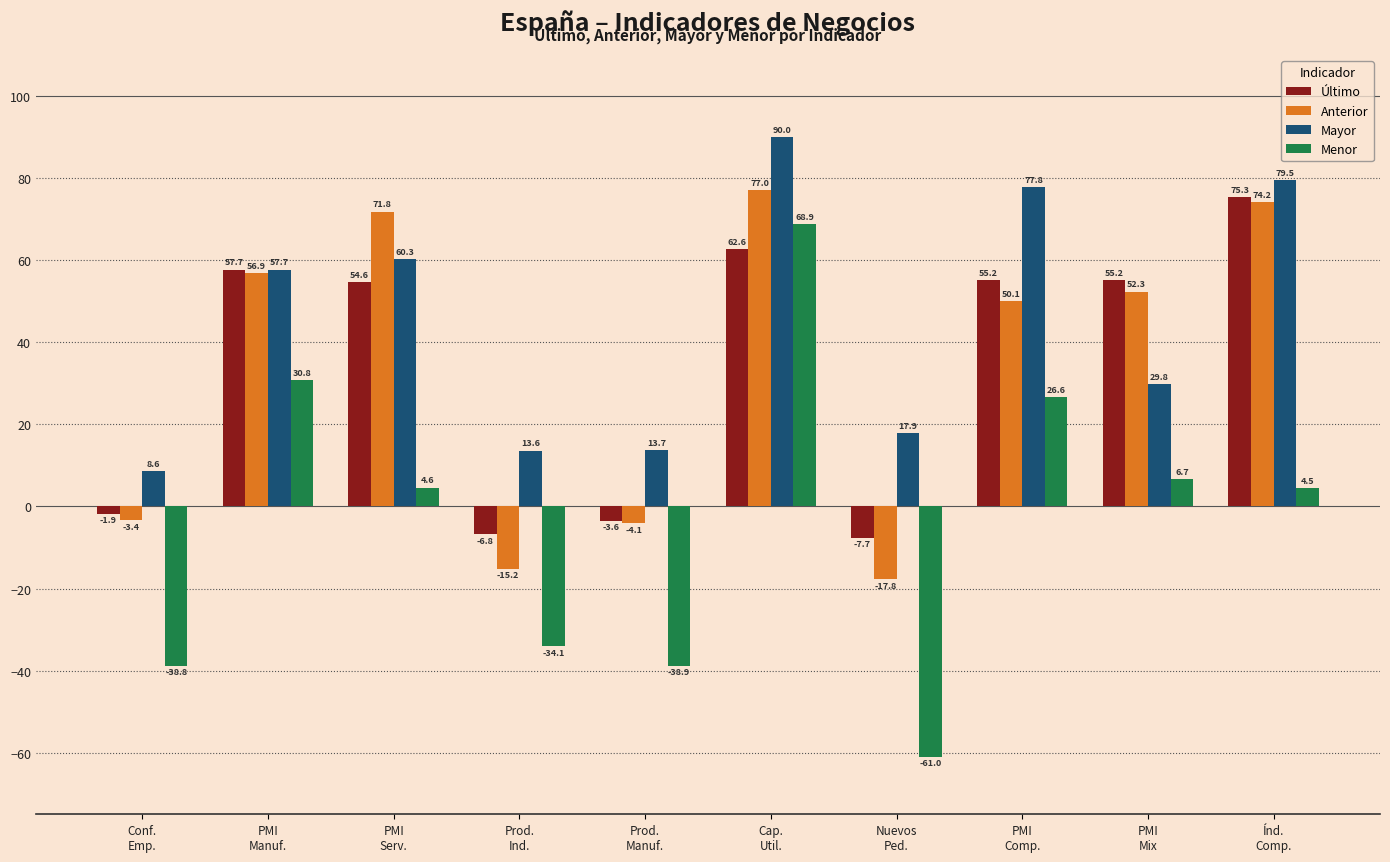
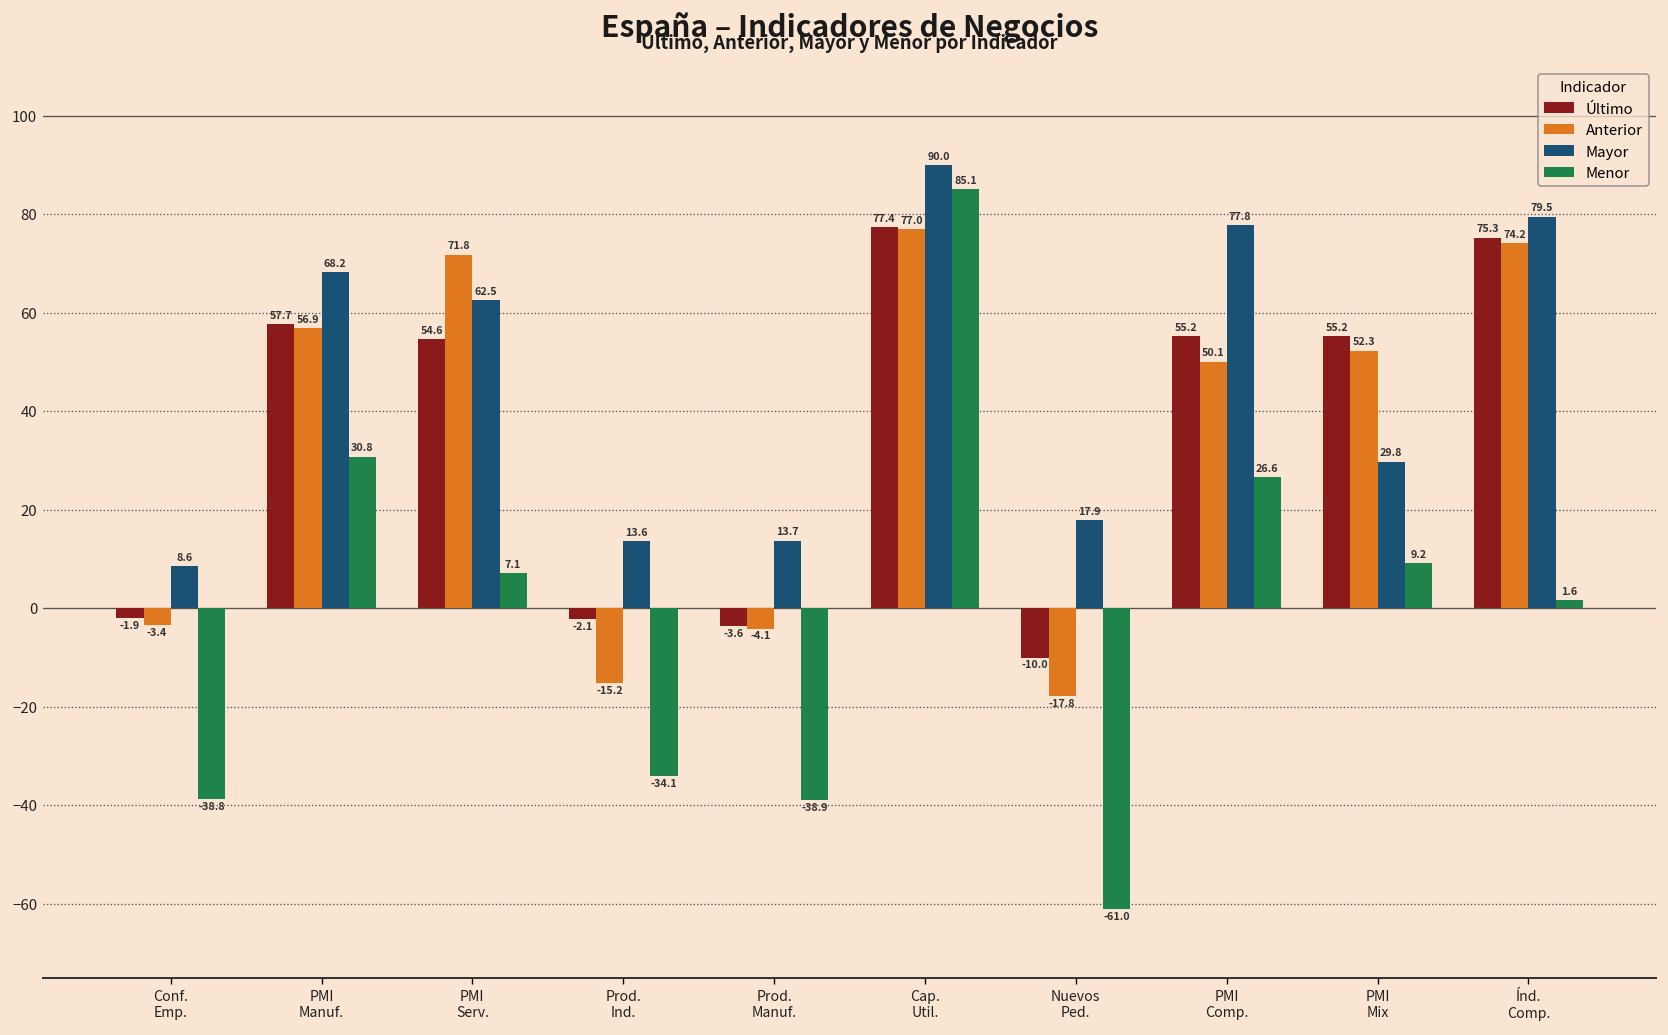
  {
    "Último": {
      "Conf. Emp.": -1.9,
      "PMI Manuf.": 57.7,
      "PMI Serv.": 54.6,
-     "Prod. Ind.": -6.8,
+     "Prod. Ind.": -2.1,
      "Prod. Manuf.": -3.6,
-     "Cap. Util.": 62.6,
-     "Nuevos Ped.": -7.7,
+     "Cap. Util.": 77.4,
+     "Nuevos Ped.": -10.0,
      "PMI Comp.": 55.2,
      "PMI Mix": 55.2,
      "Índ. Comp.": 75.3
    },
    "Anterior": {
      "Conf. Emp.": -3.4,
      "PMI Manuf.": 56.9,
      "PMI Serv.": 71.8,
      "Prod. Ind.": -15.2,
      "Prod. Manuf.": -4.1,
      "Cap. Util.": 77.0,
      "Nuevos Ped.": -17.8,
      "PMI Comp.": 50.1,
      "PMI Mix": 52.3,
      "Índ. Comp.": 74.2
    },
    "Mayor": {
      "Conf. Emp.": 8.6,
-     "PMI Manuf.": 57.7,
-     "PMI Serv.": 60.3,
+     "PMI Manuf.": 68.2,
+     "PMI Serv.": 62.5,
      "Prod. Ind.": 13.6,
      "Prod. Manuf.": 13.7,
      "Cap. Util.": 90.0,
      "Nuevos Ped.": 17.9,
      "PMI Comp.": 77.8,
      "PMI Mix": 29.8,
      "Índ. Comp.": 79.5
    },
    "Menor": {
      "Conf. Emp.": -38.8,
      "PMI Manuf.": 30.8,
-     "PMI Serv.": 4.6,
+     "PMI Serv.": 7.1,
      "Prod. Ind.": -34.1,
      "Prod. Manuf.": -38.9,
-     "Cap. Util.": 68.9,
+     "Cap. Util.": 85.1,
      "Nuevos Ped.": -61.0,
      "PMI Comp.": 26.6,
-     "PMI Mix": 6.7,
-     "Índ. Comp.": 4.5
+     "PMI Mix": 9.2,
+     "Índ. Comp.": 1.6
    }
  }
